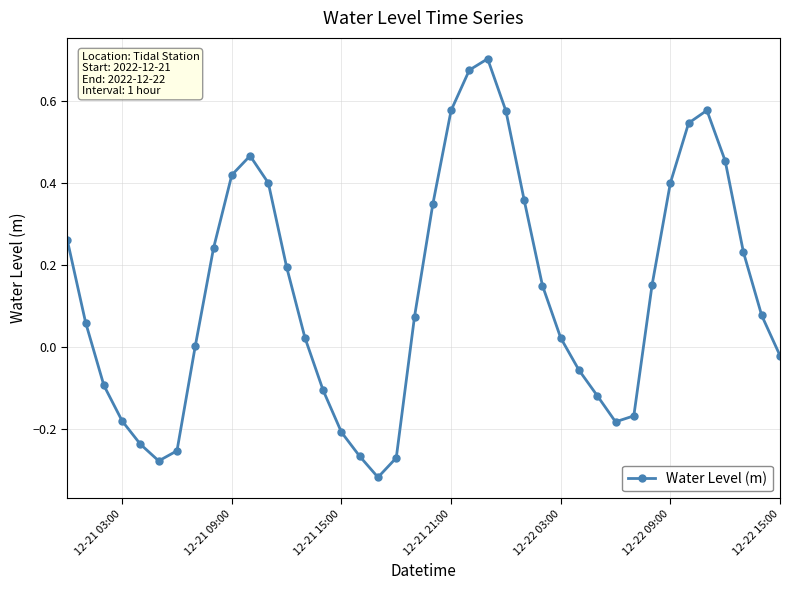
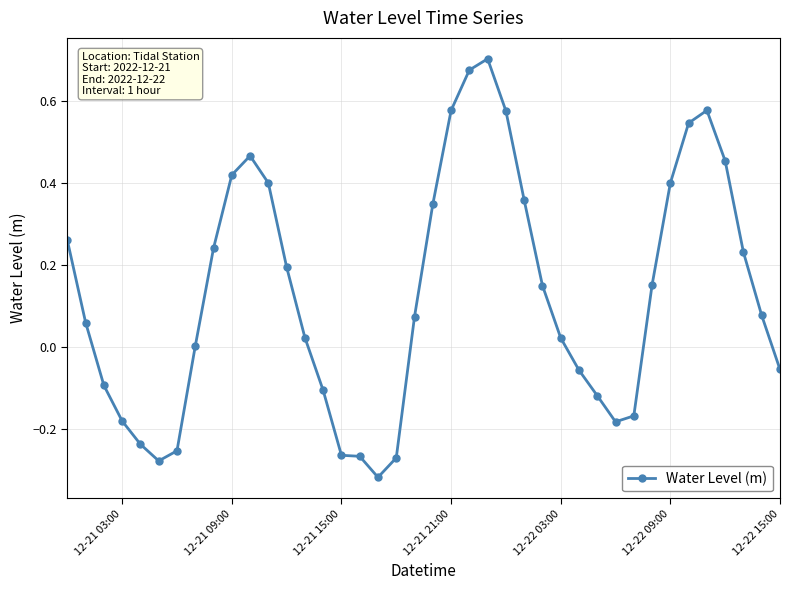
  {
    "12-21 03:00": -0.18,
    "12-21 09:00": 0.42,
-   "12-21 15:00": -0.21,
+   "12-21 15:00": -0.26,
    "12-21 21:00": 0.58,
    "12-22 03:00": 0.02,
    "12-22 09:00": 0.40,
-   "12-22 15:00": -0.02
+   "12-22 15:00": -0.05
  }
